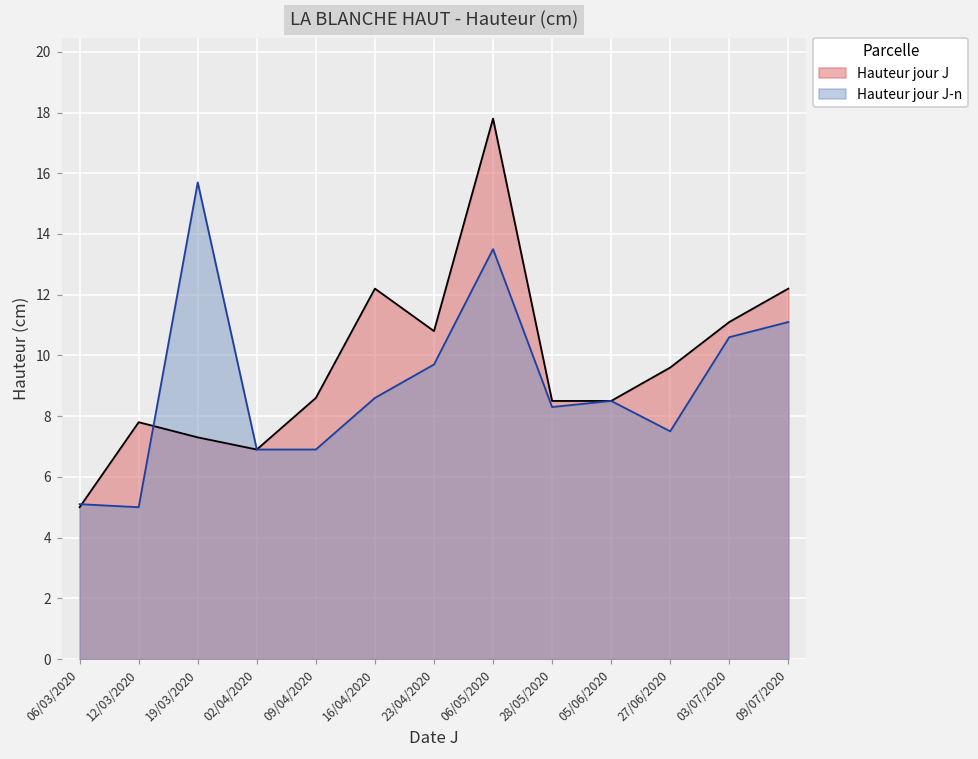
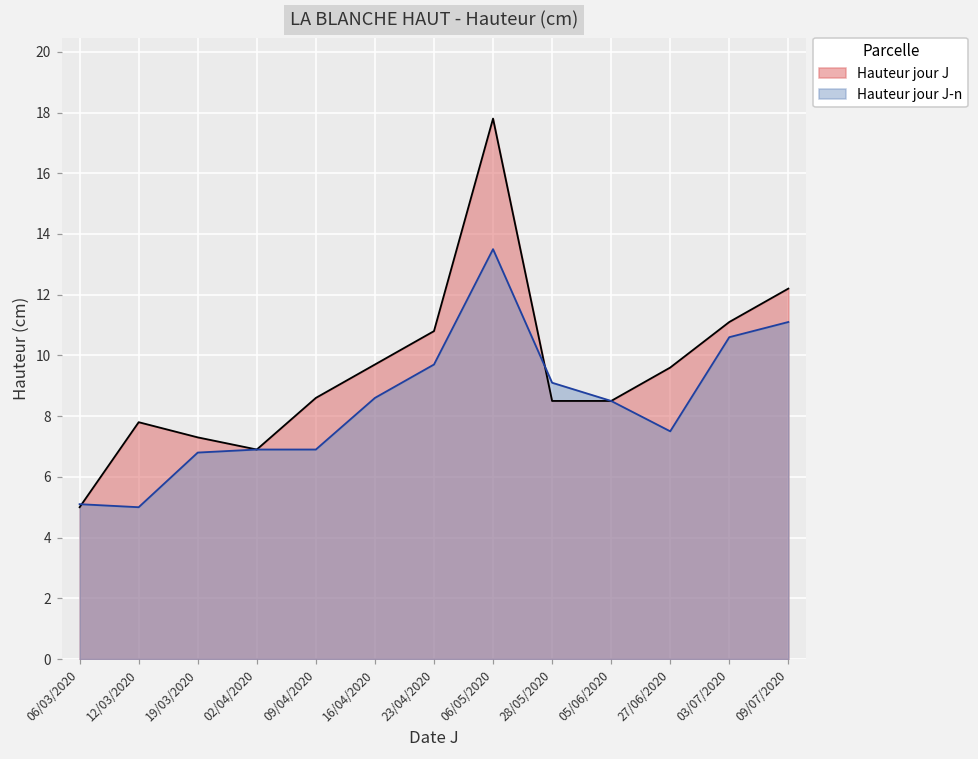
  {
    "Hauteur jour J": {
      "06/03/2020": 5.0,
      "12/03/2020": 7.8,
      "19/03/2020": 7.3,
      "09/04/2020": 8.6,
-     "16/04/2020": 12.2,
+     "16/04/2020": 9.7,
      "23/04/2020": 10.8,
      "06/05/2020": 17.8,
      "28/05/2020": 8.5,
      "27/06/2020": 9.6,
      "03/07/2020": 11.1,
      "09/07/2020": 12.2
    },
    "Hauteur jour J-n": {
      "06/03/2020": 5.1,
      "12/03/2020": 5.0,
-     "19/03/2020": 15.7,
+     "19/03/2020": 6.8,
      "09/04/2020": 6.9,
      "16/04/2020": 8.6,
      "23/04/2020": 9.7,
      "06/05/2020": 13.5,
-     "28/05/2020": 8.3,
+     "28/05/2020": 9.1,
      "27/06/2020": 7.5,
      "03/07/2020": 10.6,
      "09/07/2020": 11.1
    }
  }
